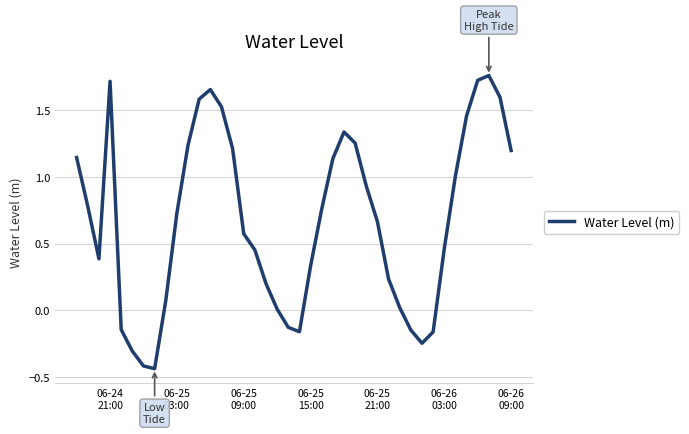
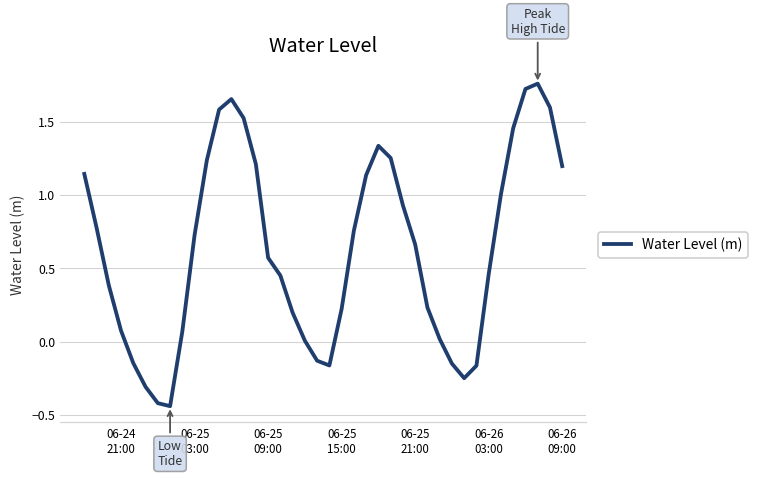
  {
-   "06-24 21:00": 1.72,
+   "06-24 21:00": 0.08,
    "06-25 03:00": 0.73,
    "06-25 09:00": 0.57,
-   "06-25 15:00": 0.33,
+   "06-25 15:00": 0.22,
    "06-25 21:00": 0.66,
    "06-26 03:00": 0.46,
    "06-26 09:00": 1.20
  }
